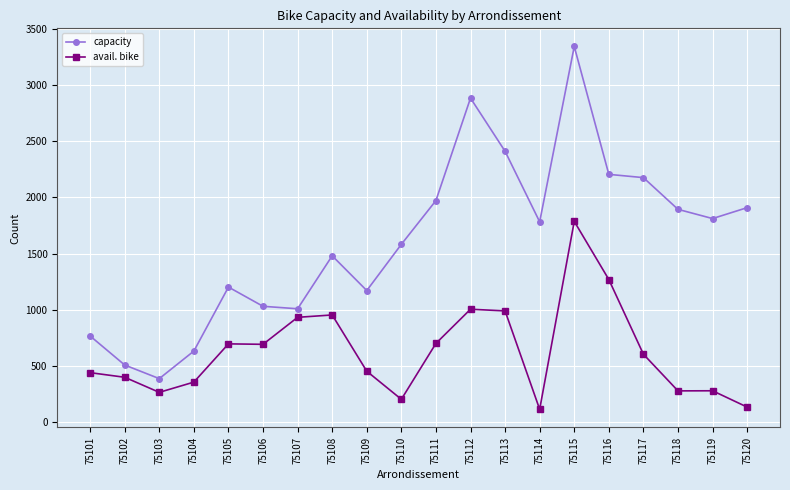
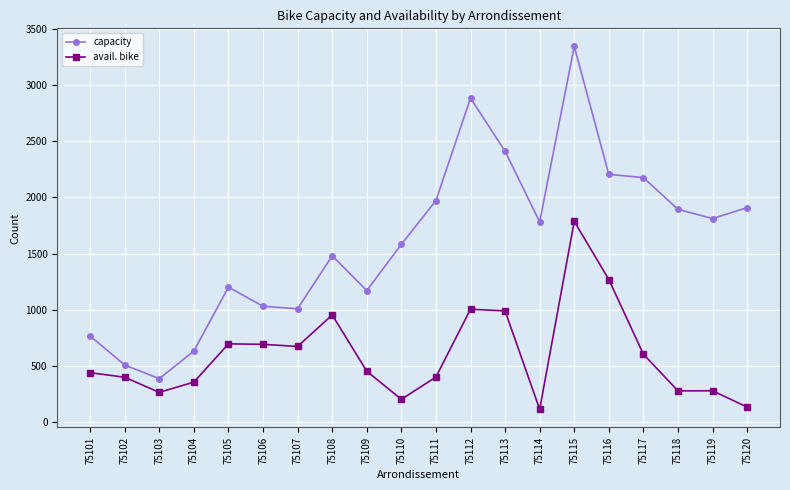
  {
    "capacity": {
      "75101": 770,
      "75102": 510,
      "75103": 390,
      "75104": 630,
      "75105": 1200,
      "75106": 1030,
      "75107": 1010,
      "75108": 1480,
      "75109": 1170,
      "75110": 1580,
      "75111": 1970,
      "75112": 2880,
      "75113": 2410,
      "75114": 1780,
      "75115": 3340,
      "75116": 2210,
      "75117": 2180,
      "75118": 1890,
      "75119": 1810,
      "75120": 1910
    },
    "avail. bike": {
      "75101": 440,
      "75102": 400,
      "75103": 270,
      "75104": 360,
      "75105": 700,
      "75106": 690,
-     "75107": 930,
+     "75107": 680,
      "75108": 960,
      "75109": 460,
      "75110": 210,
-     "75111": 700,
+     "75111": 400,
      "75112": 1010,
      "75113": 990,
      "75114": 120,
      "75115": 1790,
      "75116": 1270,
      "75117": 610,
      "75118": 280,
      "75119": 280,
      "75120": 140
    }
  }
